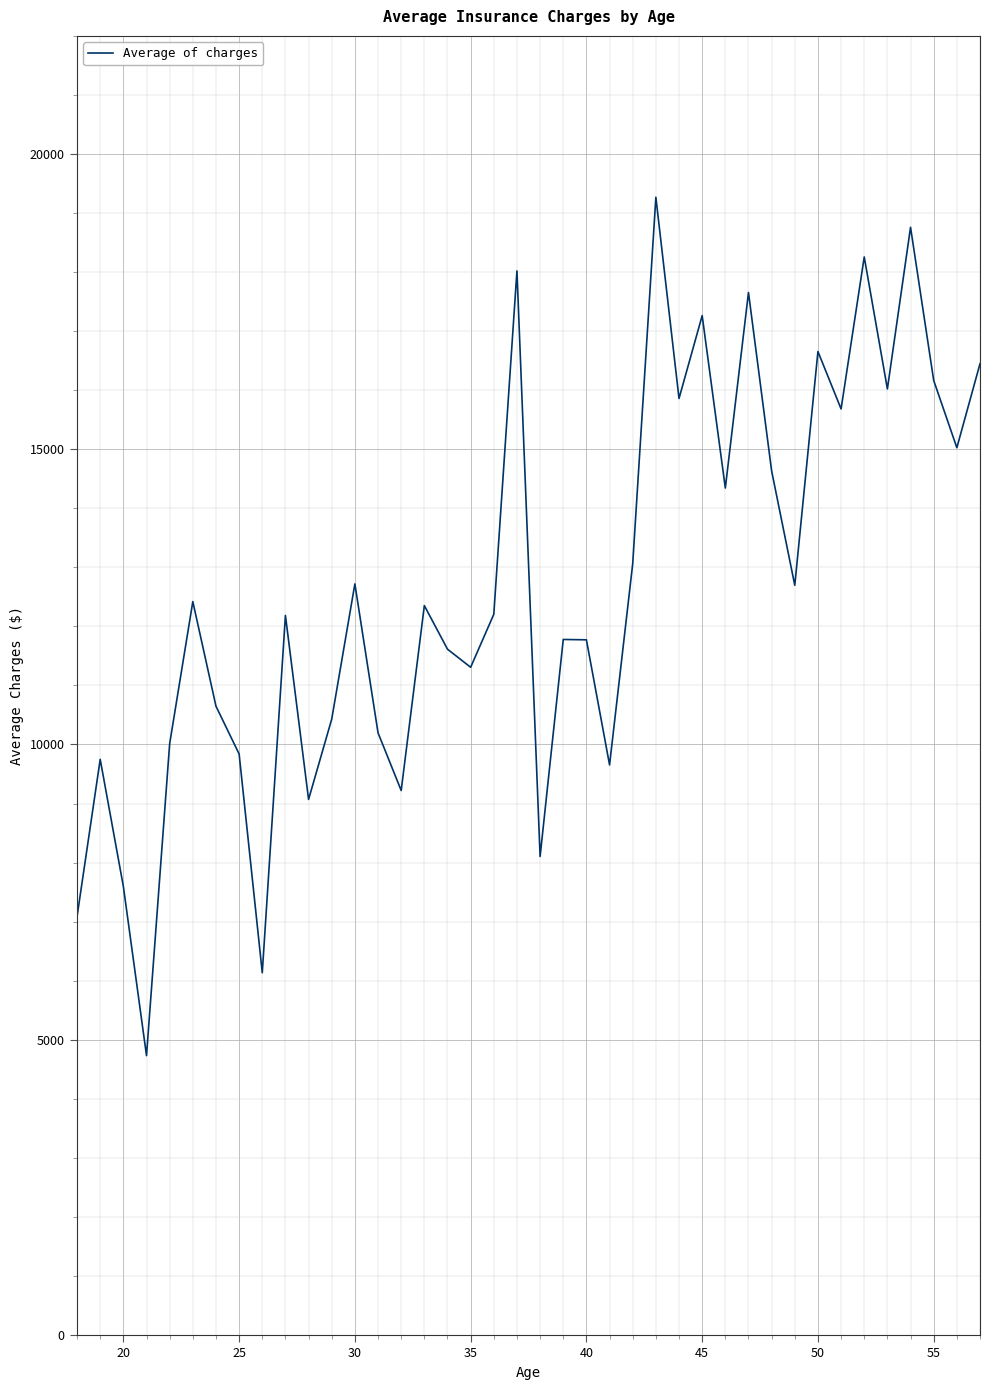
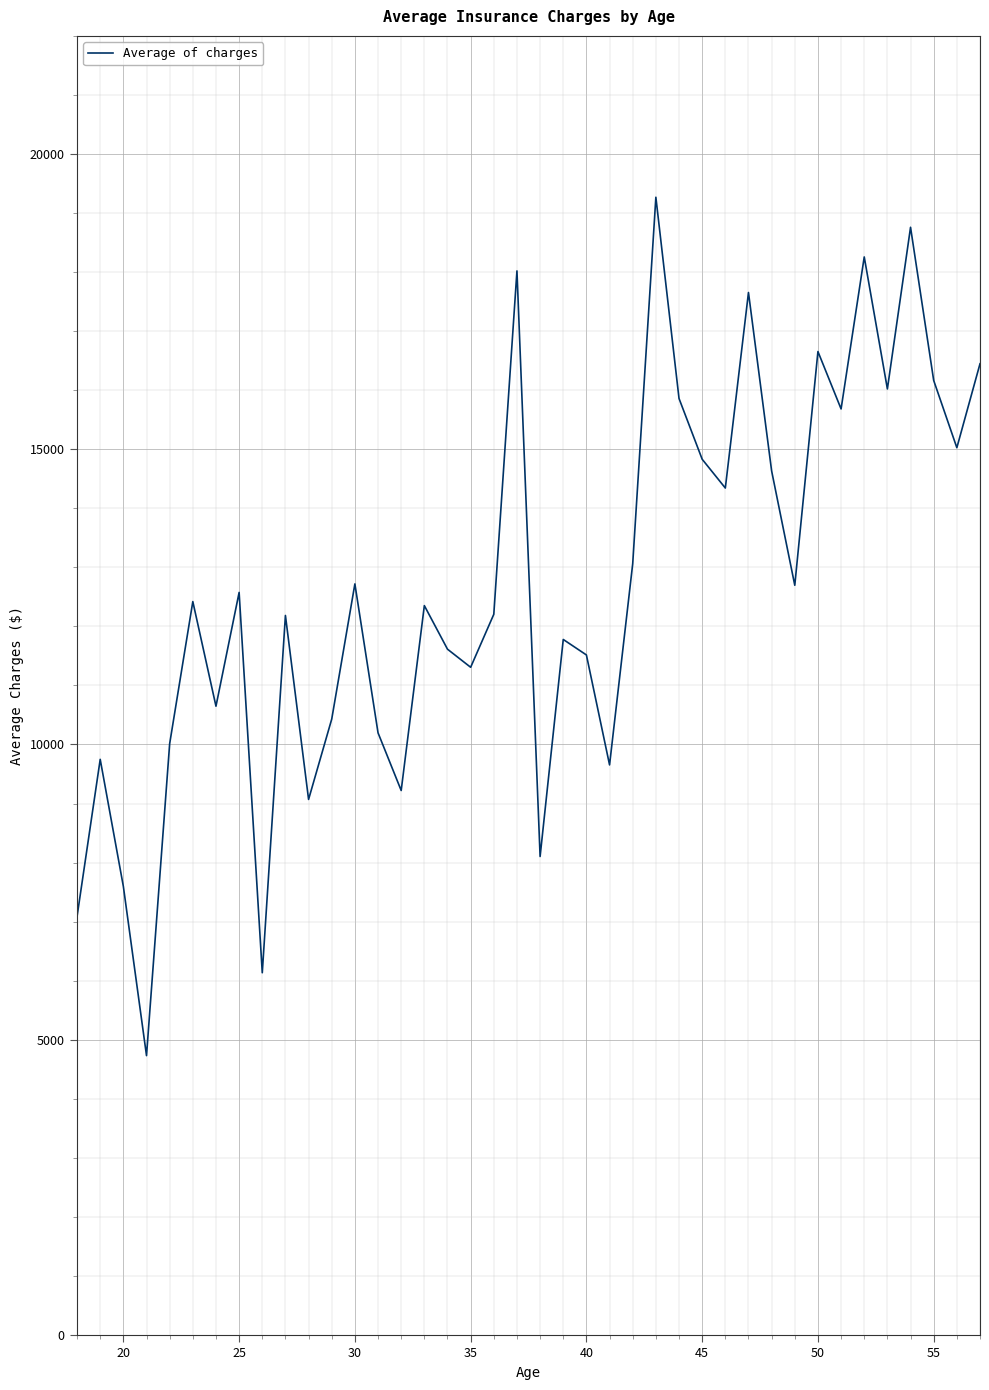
  {
    "20": 7600,
-   "25": 9800,
+   "25": 12600,
    "30": 12700,
    "35": 11300,
-   "40": 11800,
-   "45": 17300,
+   "40": 11500,
+   "45": 14800,
    "50": 16700,
    "55": 16200
  }
